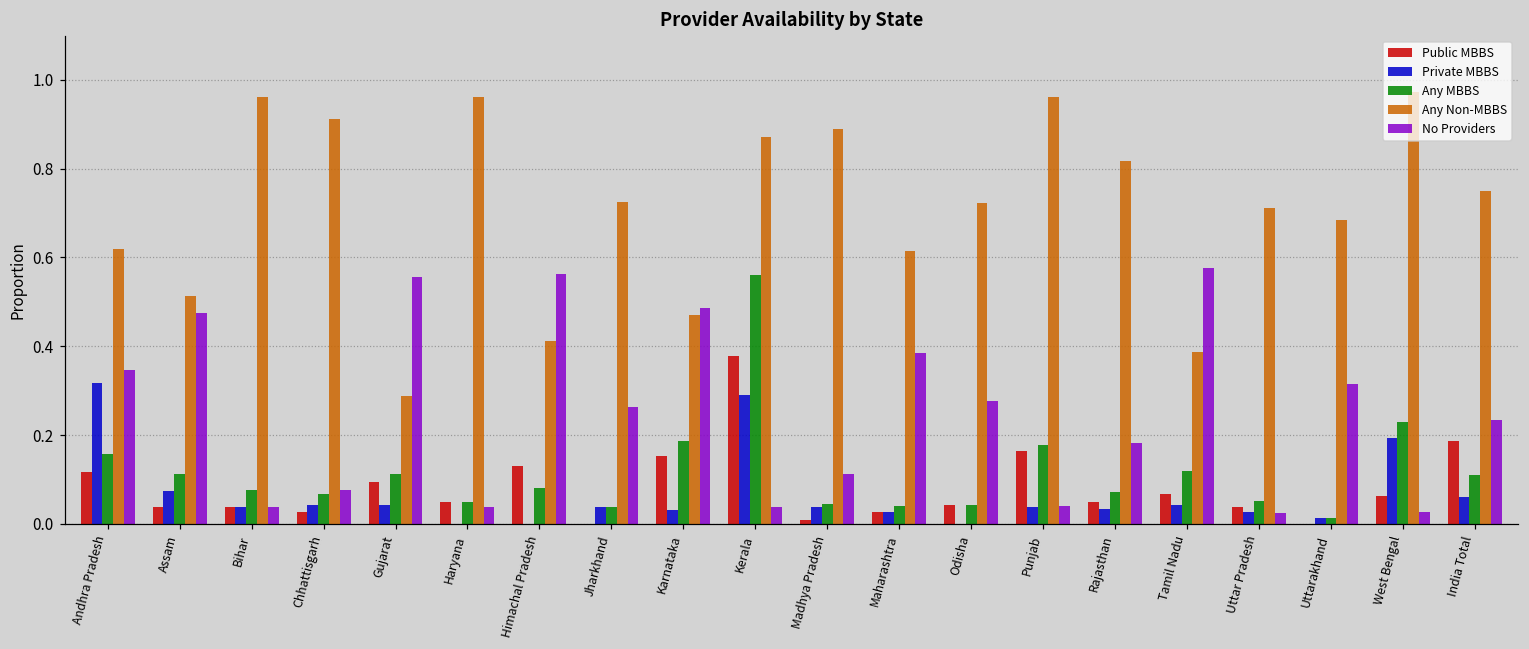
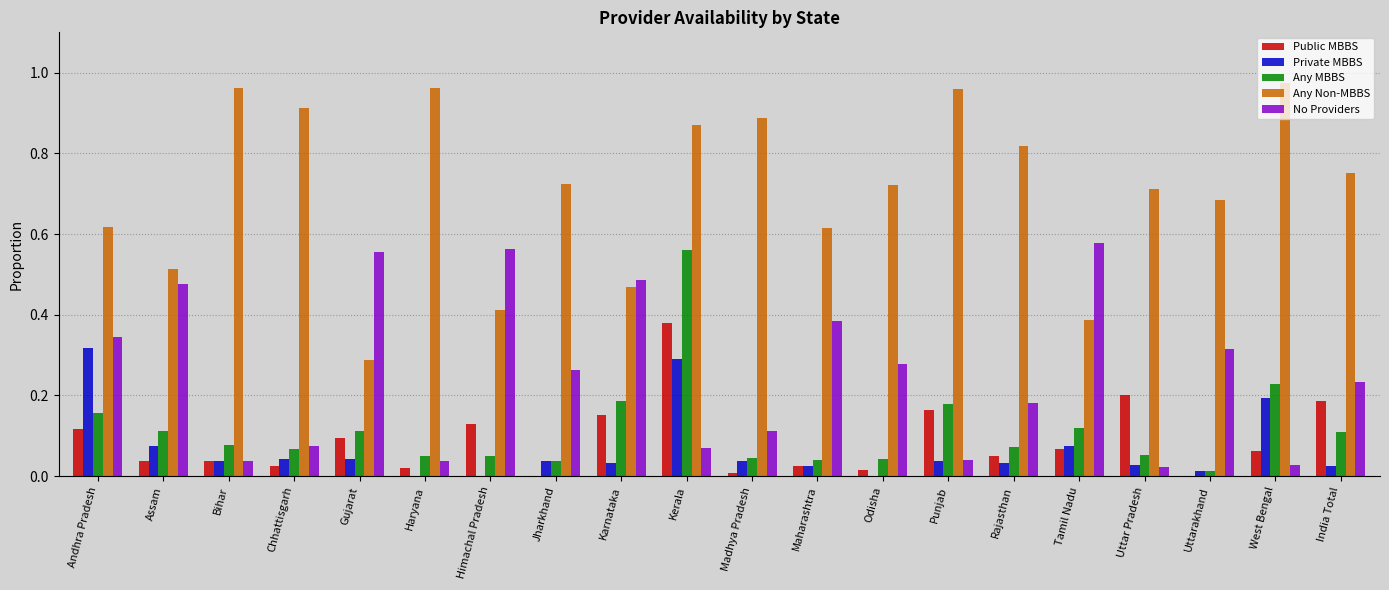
  {
    "Public MBBS": {
      "Andhra Pradesh": 0.12,
      "Assam": 0.04,
      "Bihar": 0.04,
      "Chhattisgarh": 0.03,
      "Gujarat": 0.09,
-     "Haryana": 0.05,
+     "Haryana": 0.02,
      "Himachal Pradesh": 0.13,
      "Jharkhand": 0.00,
      "Karnataka": 0.15,
      "Kerala": 0.38,
      "Madhya Pradesh": 0.01,
      "Maharashtra": 0.03,
-     "Odisha": 0.04,
+     "Odisha": 0.02,
      "Punjab": 0.16,
      "Rajasthan": 0.05,
      "Tamil Nadu": 0.07,
-     "Uttar Pradesh": 0.04,
+     "Uttar Pradesh": 0.20,
      "Uttarakhand": 0.00,
      "West Bengal": 0.06,
      "India Total": 0.19
    },
    "Private MBBS": {
      "Andhra Pradesh": 0.32,
      "Assam": 0.07,
      "Bihar": 0.04,
      "Chhattisgarh": 0.04,
      "Gujarat": 0.04,
      "Haryana": 0.00,
      "Himachal Pradesh": 0.00,
      "Jharkhand": 0.04,
      "Karnataka": 0.03,
      "Kerala": 0.29,
      "Madhya Pradesh": 0.04,
      "Maharashtra": 0.03,
      "Odisha": 0.00,
      "Punjab": 0.04,
      "Rajasthan": 0.03,
-     "Tamil Nadu": 0.04,
+     "Tamil Nadu": 0.08,
      "Uttar Pradesh": 0.03,
      "Uttarakhand": 0.01,
      "West Bengal": 0.19,
-     "India Total": 0.06
+     "India Total": 0.03
    },
    "Any MBBS": {
      "Andhra Pradesh": 0.16,
      "Assam": 0.11,
      "Bihar": 0.08,
      "Chhattisgarh": 0.07,
      "Gujarat": 0.11,
      "Haryana": 0.05,
-     "Himachal Pradesh": 0.08,
+     "Himachal Pradesh": 0.05,
      "Jharkhand": 0.04,
      "Karnataka": 0.19,
      "Kerala": 0.56,
      "Madhya Pradesh": 0.05,
      "Maharashtra": 0.04,
      "Odisha": 0.04,
      "Punjab": 0.18,
      "Rajasthan": 0.07,
      "Tamil Nadu": 0.12,
      "Uttar Pradesh": 0.05,
      "Uttarakhand": 0.01,
      "West Bengal": 0.23,
      "India Total": 0.11
    },
    "Any Non-MBBS": {
      "Andhra Pradesh": 0.62,
      "Assam": 0.51,
      "Bihar": 0.96,
      "Chhattisgarh": 0.91,
      "Gujarat": 0.29,
      "Haryana": 0.96,
      "Himachal Pradesh": 0.41,
      "Jharkhand": 0.72,
      "Karnataka": 0.47,
      "Kerala": 0.87,
      "Madhya Pradesh": 0.89,
      "Maharashtra": 0.61,
      "Odisha": 0.72,
      "Punjab": 0.96,
      "Rajasthan": 0.82,
      "Tamil Nadu": 0.39,
      "Uttar Pradesh": 0.71,
      "Uttarakhand": 0.68,
      "India Total": 0.75
    },
    "No Providers": {
      "Andhra Pradesh": 0.35,
      "Assam": 0.48,
      "Bihar": 0.04,
      "Chhattisgarh": 0.08,
      "Gujarat": 0.56,
      "Haryana": 0.04,
      "Himachal Pradesh": 0.56,
      "Jharkhand": 0.26,
      "Karnataka": 0.49,
-     "Kerala": 0.04,
+     "Kerala": 0.07,
      "Madhya Pradesh": 0.11,
      "Maharashtra": 0.39,
      "Odisha": 0.28,
      "Punjab": 0.04,
      "Rajasthan": 0.18,
      "Tamil Nadu": 0.58,
      "Uttar Pradesh": 0.02,
      "Uttarakhand": 0.32,
      "West Bengal": 0.03,
      "India Total": 0.23
    }
  }
